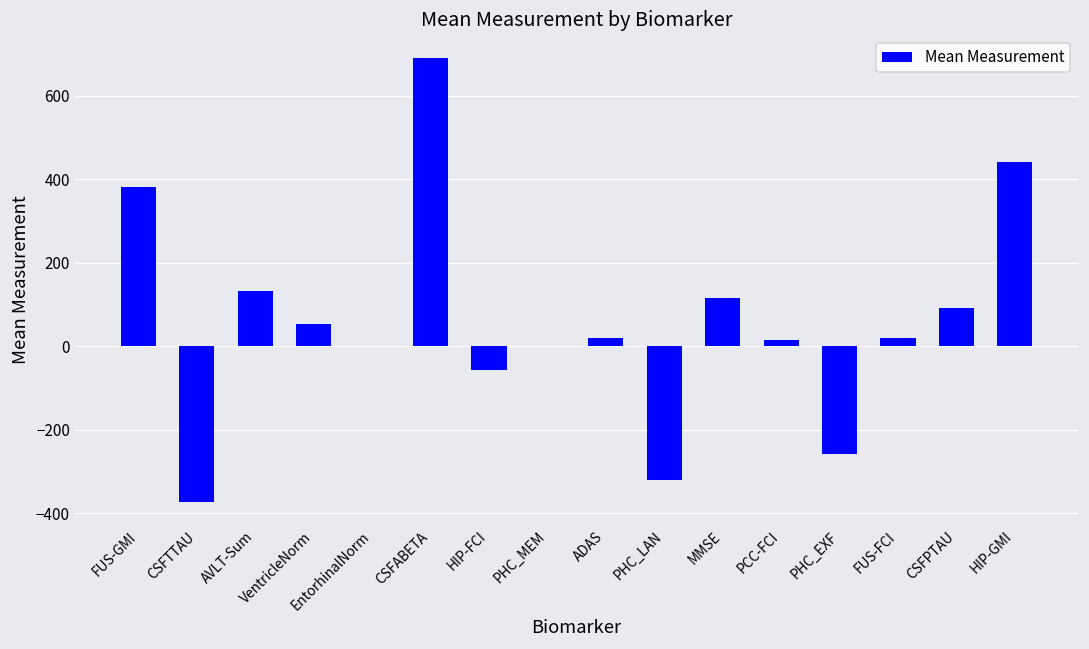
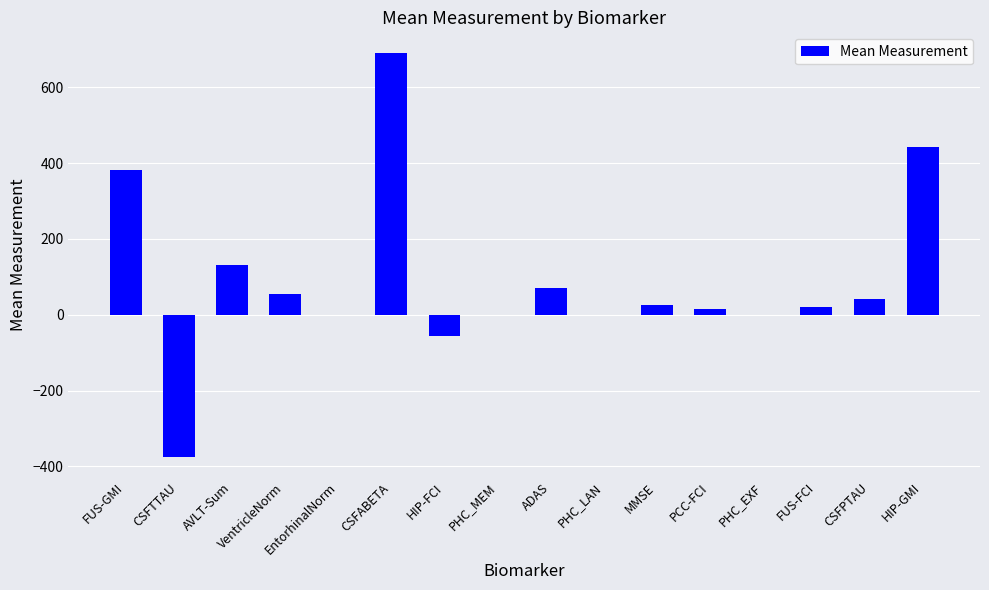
  {
    "FUS-GMI": 380,
    "CSFTTAU": -370,
    "AVLT-Sum": 130,
    "VentricleNorm": 50,
    "CSFABETA": 690,
    "HIP-FCI": -60,
-   "ADAS": 20,
-   "PHC_LAN": -320,
-   "MMSE": 120,
+   "ADAS": 70,
+   "PHC_LAN": 0,
+   "MMSE": 20,
    "PCC-FCI": 10,
-   "PHC_EXF": -260,
+   "PHC_EXF": 0,
    "FUS-FCI": 20,
-   "CSFPTAU": 90,
+   "CSFPTAU": 40,
    "HIP-GMI": 440
  }
